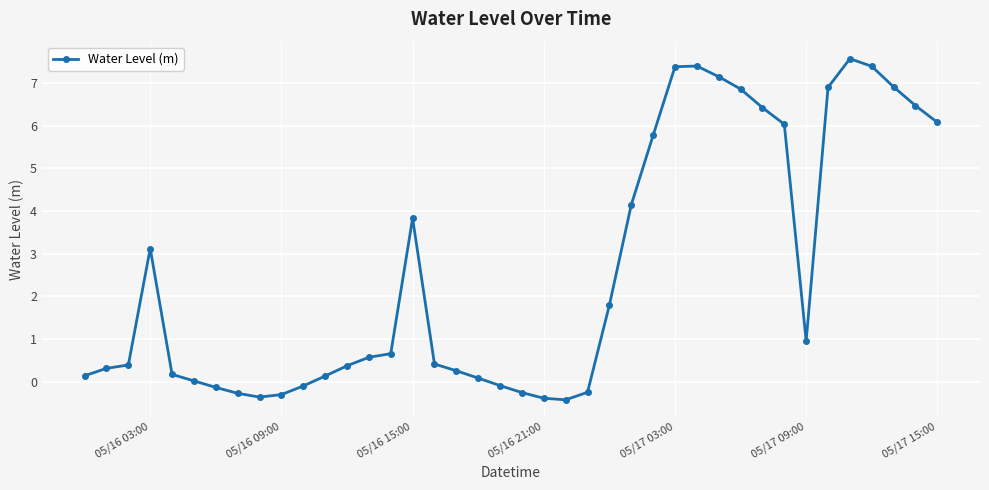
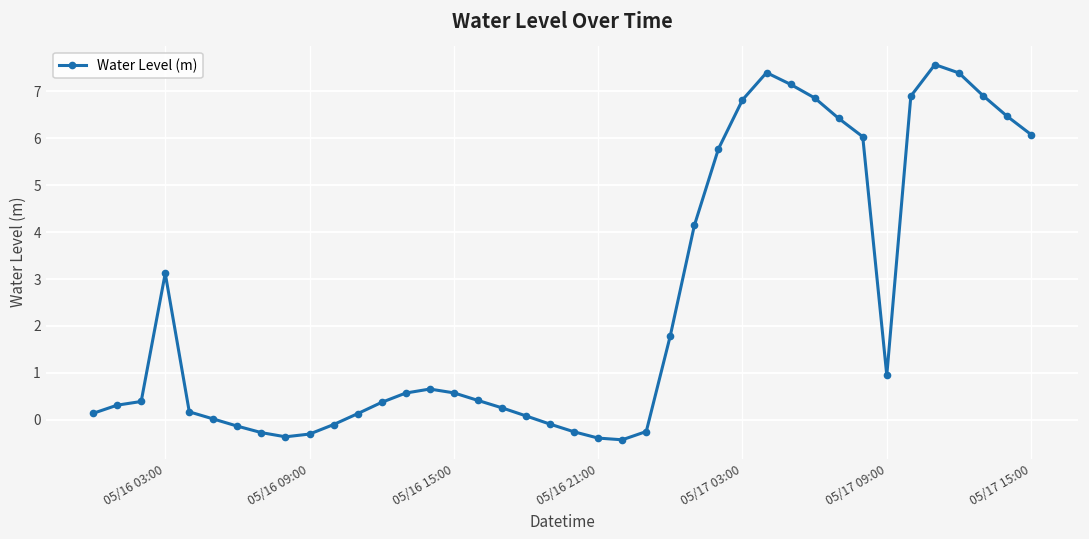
  {
    "05/16 03:00": 3.1,
    "05/16 09:00": -0.3,
-   "05/16 15:00": 3.8,
+   "05/16 15:00": 0.6,
    "05/16 21:00": -0.4,
-   "05/17 03:00": 7.4,
+   "05/17 03:00": 6.8,
    "05/17 09:00": 0.9,
    "05/17 15:00": 6.1
  }
